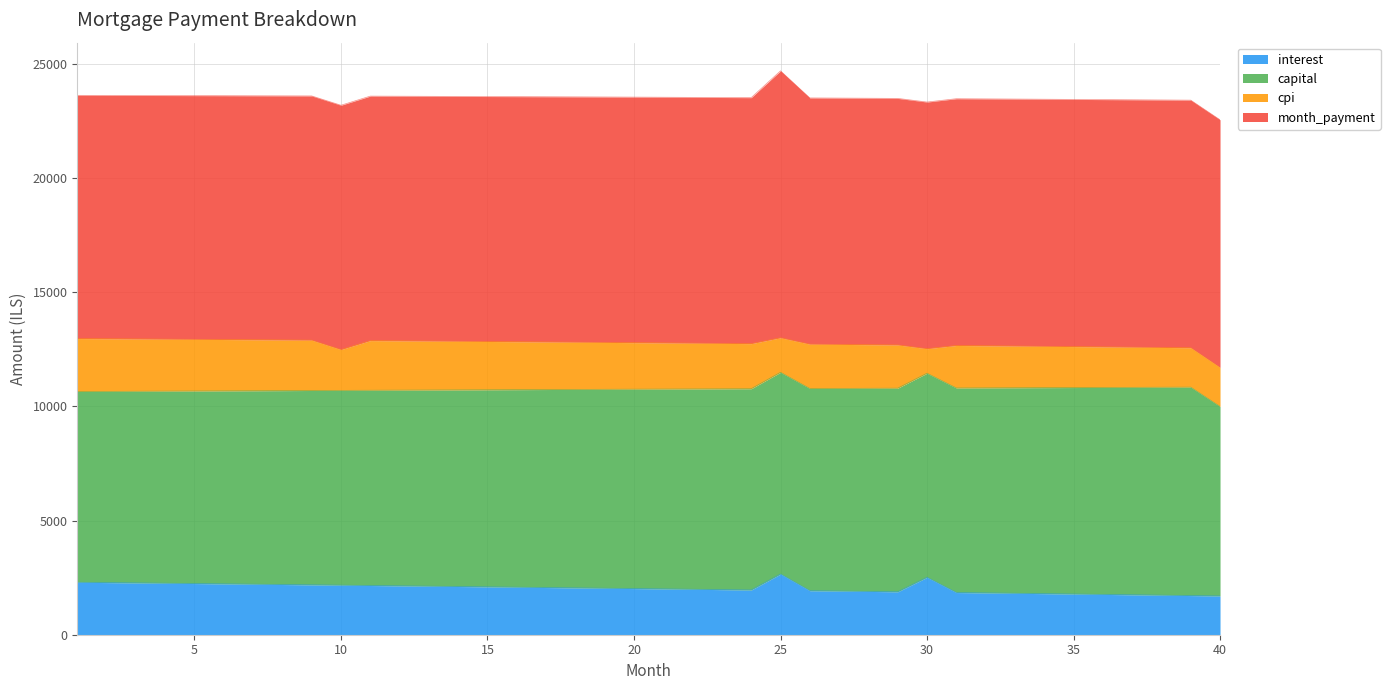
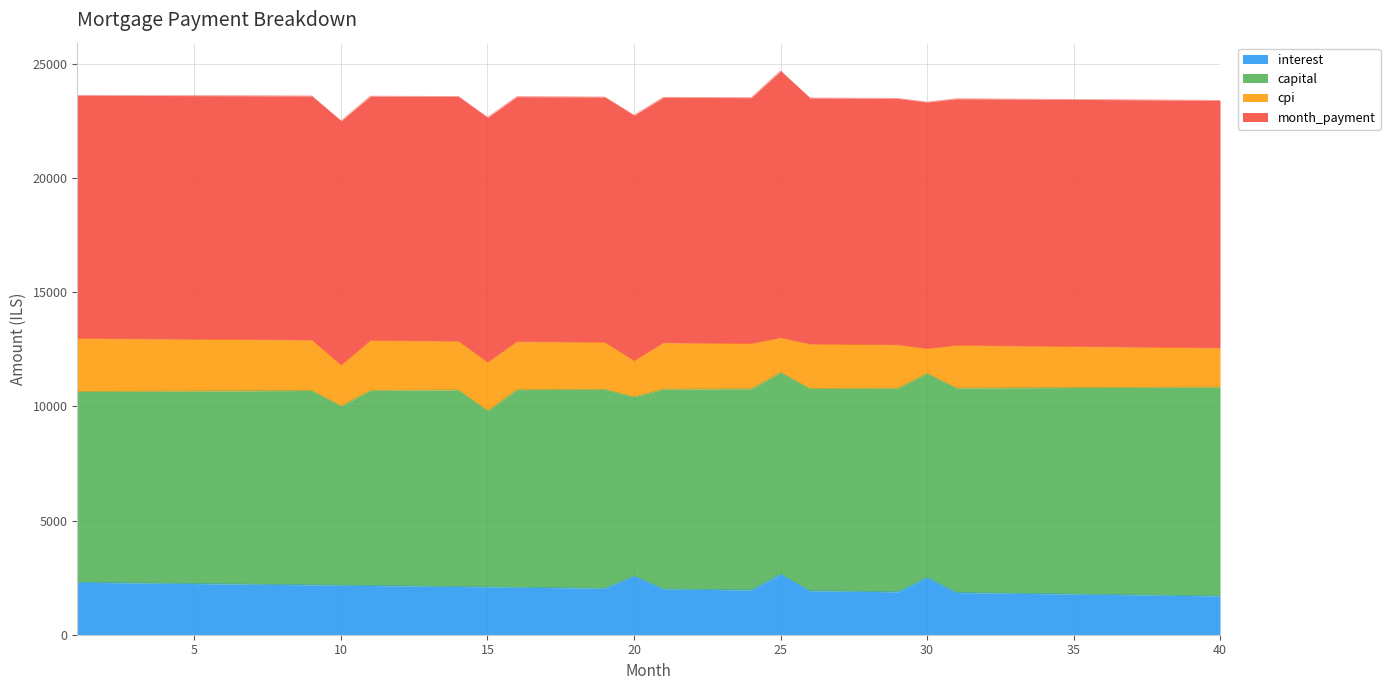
  {
    "interest": {
      "5": 2200,
      "10": 2200,
      "15": 2100,
-     "20": 2000,
+     "20": 2600,
      "25": 2700,
      "30": 2500,
      "35": 1800,
      "40": 1700
    },
    "capital": {
      "5": 8400,
-     "10": 8500,
-     "15": 8600,
-     "20": 8700,
+     "10": 7800,
+     "15": 7700,
+     "20": 7800,
      "25": 8800,
      "30": 8900,
      "35": 9000,
-     "40": 8300
+     "40": 9100
    },
    "cpi": {
      "5": 2300,
      "10": 1800,
      "15": 2100,
-     "20": 2000,
+     "20": 1600,
      "25": 1500,
      "30": 1100,
      "35": 1800,
      "40": 1700
    },
    "month_payment": {
      "5": 10700,
      "10": 10700,
      "15": 10700,
      "20": 10800,
      "25": 11700,
      "30": 10800,
      "35": 10800,
      "40": 10800
    }
  }
